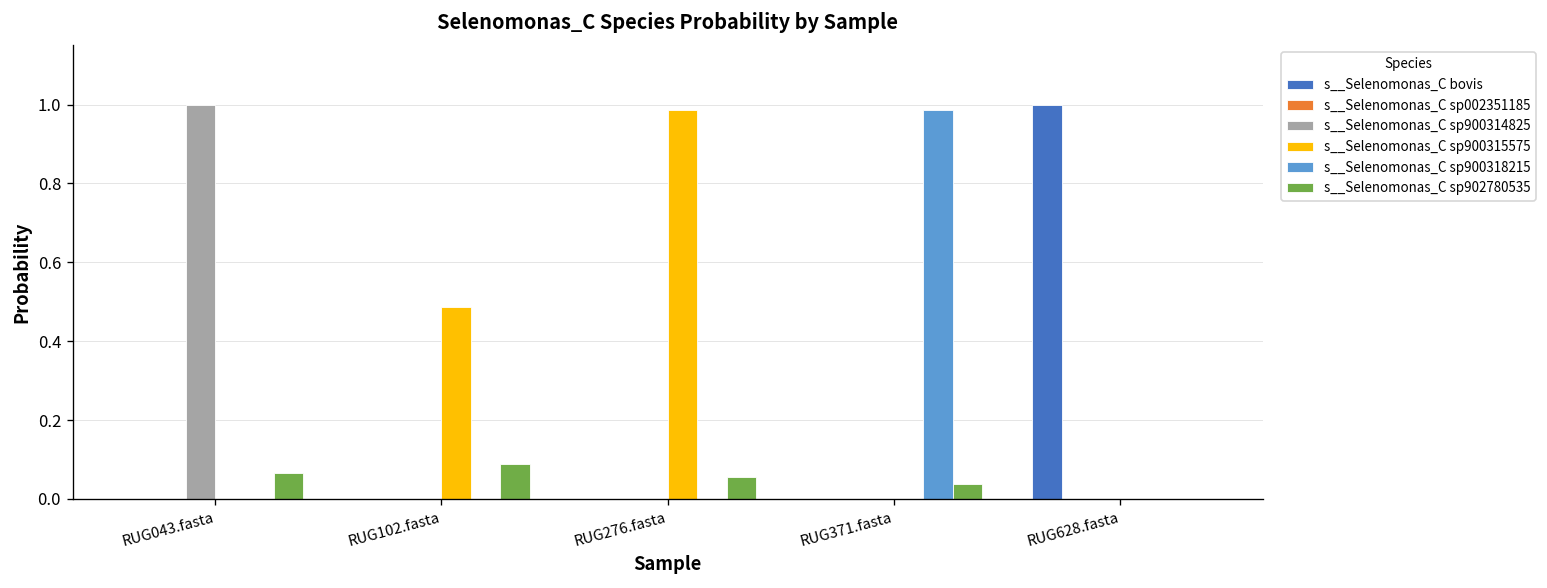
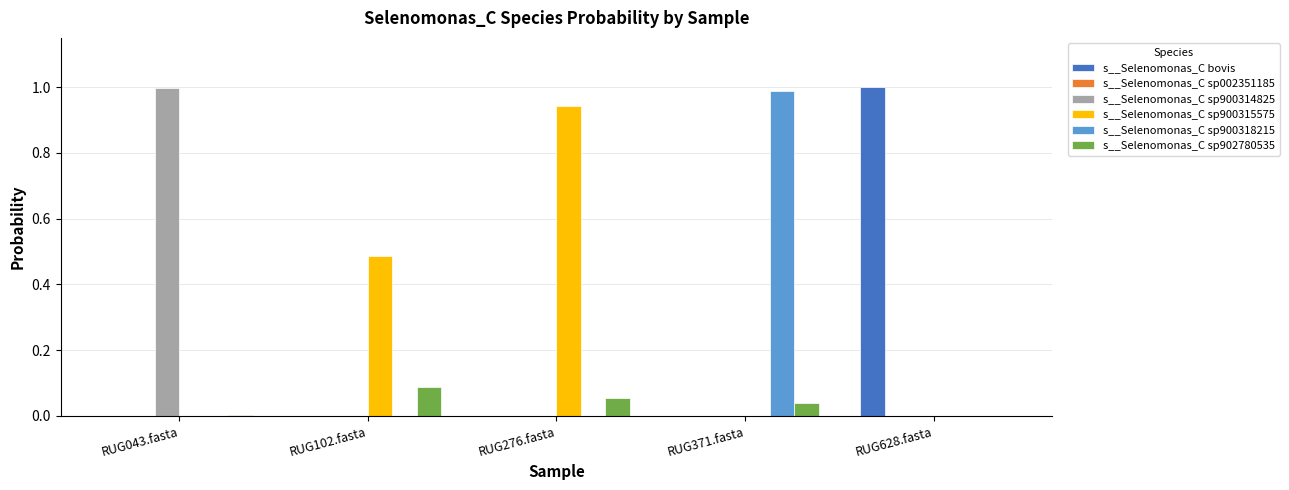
  {
    "s__Selenomonas_C sp900314825": {
      "RUG043.fasta": 1.00
    },
    "s__Selenomonas_C sp900315575": {
      "RUG102.fasta": 0.49,
-     "RUG276.fasta": 0.99
+     "RUG276.fasta": 0.94
    },
    "s__Selenomonas_C sp902780535": {
-     "RUG043.fasta": 0.07,
+     "RUG043.fasta": 0.00,
      "RUG102.fasta": 0.09,
      "RUG276.fasta": 0.06,
      "RUG371.fasta": 0.04
    }
  }
